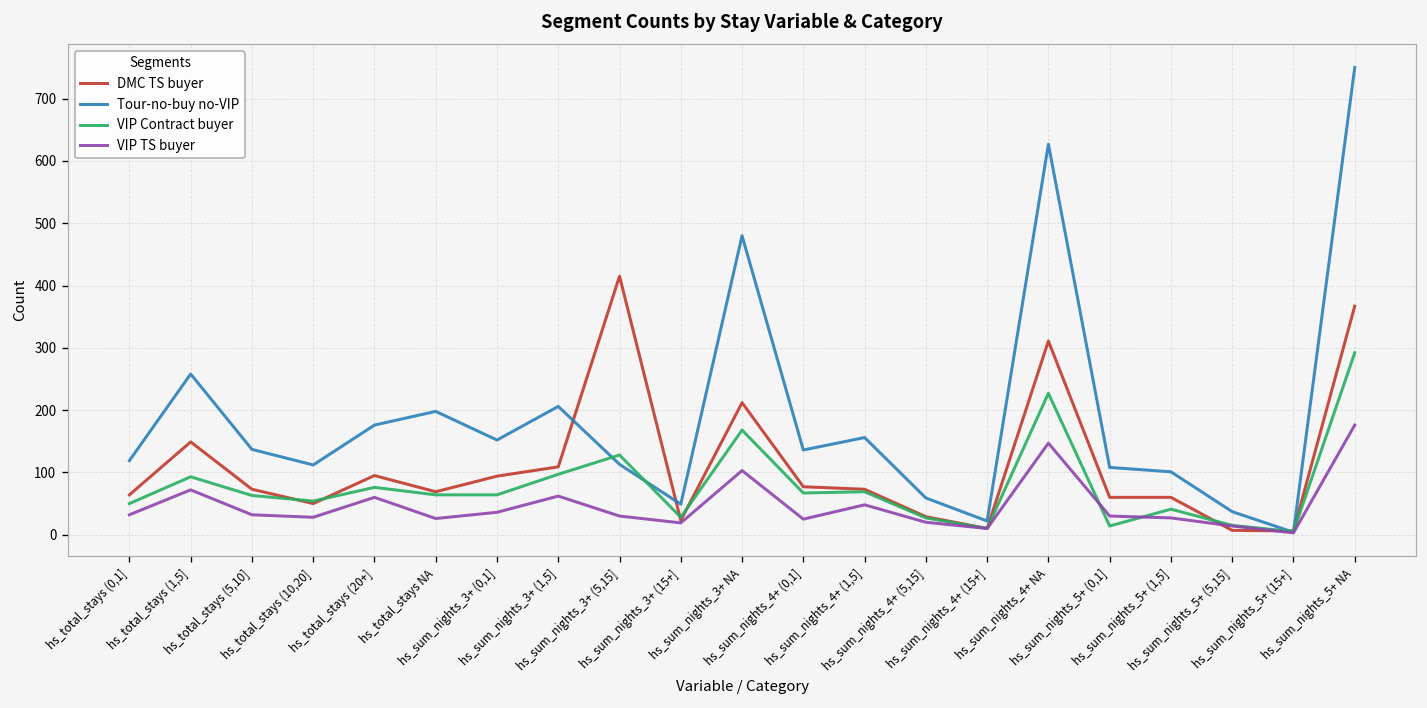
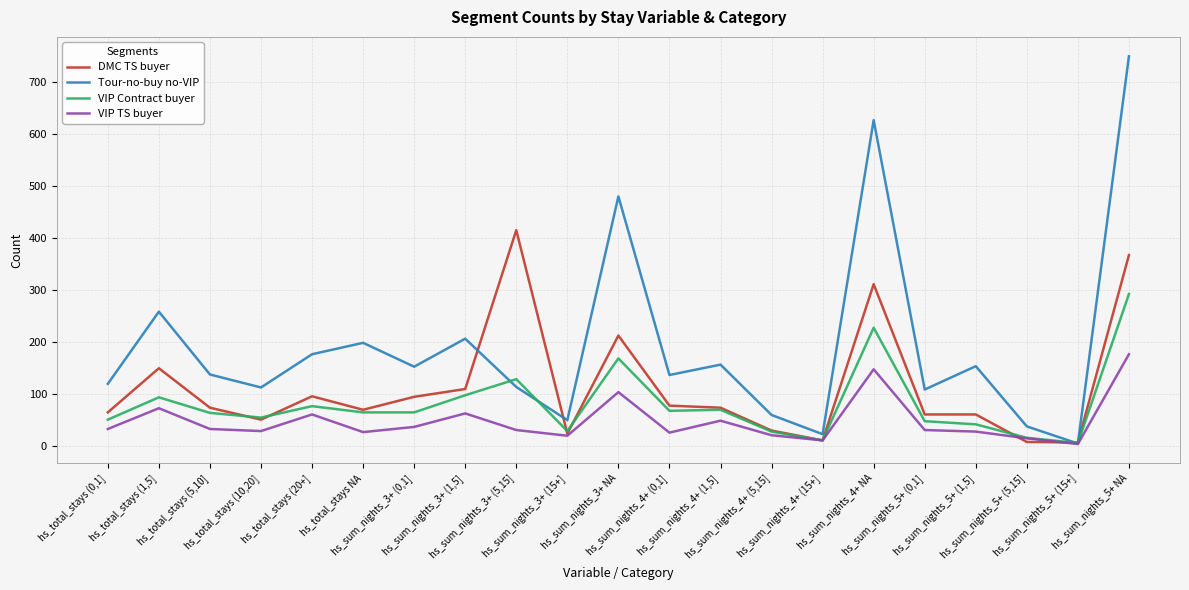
  {
    "DMC TS buyer": {
      "hs_total_stays (0,1]": 60,
      "hs_total_stays (1,5]": 150,
      "hs_total_stays (5,10]": 70,
      "hs_total_stays (20+]": 100,
      "hs_total_stays NA": 70,
      "hs_sum_nights_3+ (0,1]": 90,
      "hs_sum_nights_3+ (1,5]": 110,
      "hs_sum_nights_3+ (5,15]": 420,
      "hs_sum_nights_3+ NA": 210,
      "hs_sum_nights_4+ (0,1]": 80,
      "hs_sum_nights_4+ NA": 310,
      "hs_sum_nights_5+ (0,1]": 60,
      "hs_sum_nights_5+ (1,5]": 60,
      "hs_sum_nights_5+ (5,15]": 10,
      "hs_sum_nights_5+ NA": 370
    },
    "Tour-no-buy no-VIP": {
      "hs_total_stays (0,1]": 120,
      "hs_total_stays (1,5]": 260,
      "hs_total_stays (5,10]": 140,
      "hs_total_stays (10,20]": 110,
      "hs_total_stays (20+]": 180,
      "hs_total_stays NA": 200,
      "hs_sum_nights_3+ (0,1]": 150,
      "hs_sum_nights_3+ (1,5]": 210,
      "hs_sum_nights_3+ (5,15]": 110,
      "hs_sum_nights_3+ (15+]": 50,
      "hs_sum_nights_3+ NA": 480,
      "hs_sum_nights_4+ (0,1]": 140,
      "hs_sum_nights_4+ (1,5]": 160,
      "hs_sum_nights_4+ (5,15]": 60,
      "hs_sum_nights_4+ (15+]": 20,
      "hs_sum_nights_4+ NA": 630,
      "hs_sum_nights_5+ (0,1]": 110,
-     "hs_sum_nights_5+ (1,5]": 100,
+     "hs_sum_nights_5+ (1,5]": 150,
      "hs_sum_nights_5+ (5,15]": 40,
      "hs_sum_nights_5+ NA": 750
    },
    "VIP Contract buyer": {
      "hs_total_stays (0,1]": 50,
      "hs_total_stays (1,5]": 90,
      "hs_total_stays (5,10]": 60,
      "hs_total_stays (20+]": 80,
      "hs_total_stays NA": 60,
      "hs_sum_nights_3+ (0,1]": 60,
      "hs_sum_nights_3+ (1,5]": 100,
      "hs_sum_nights_3+ (5,15]": 130,
      "hs_sum_nights_3+ (15+]": 30,
      "hs_sum_nights_3+ NA": 170,
      "hs_sum_nights_4+ (0,1]": 70,
      "hs_sum_nights_4+ NA": 230,
-     "hs_sum_nights_5+ (0,1]": 10,
+     "hs_sum_nights_5+ (0,1]": 50,
      "hs_sum_nights_5+ (1,5]": 40,
      "hs_sum_nights_5+ NA": 290
    },
    "VIP TS buyer": {
      "hs_total_stays (0,1]": 30,
      "hs_total_stays (1,5]": 70,
      "hs_total_stays (5,10]": 30,
      "hs_total_stays (10,20]": 30,
      "hs_total_stays (20+]": 60,
      "hs_total_stays NA": 30,
      "hs_sum_nights_3+ (0,1]": 40,
      "hs_sum_nights_3+ (1,5]": 60,
      "hs_sum_nights_3+ (5,15]": 30,
      "hs_sum_nights_3+ NA": 100,
      "hs_sum_nights_4+ (0,1]": 30,
      "hs_sum_nights_4+ (1,5]": 50,
      "hs_sum_nights_4+ (5,15]": 20,
      "hs_sum_nights_4+ NA": 150,
      "hs_sum_nights_5+ (0,1]": 30,
      "hs_sum_nights_5+ (1,5]": 30,
      "hs_sum_nights_5+ NA": 180
    }
  }
